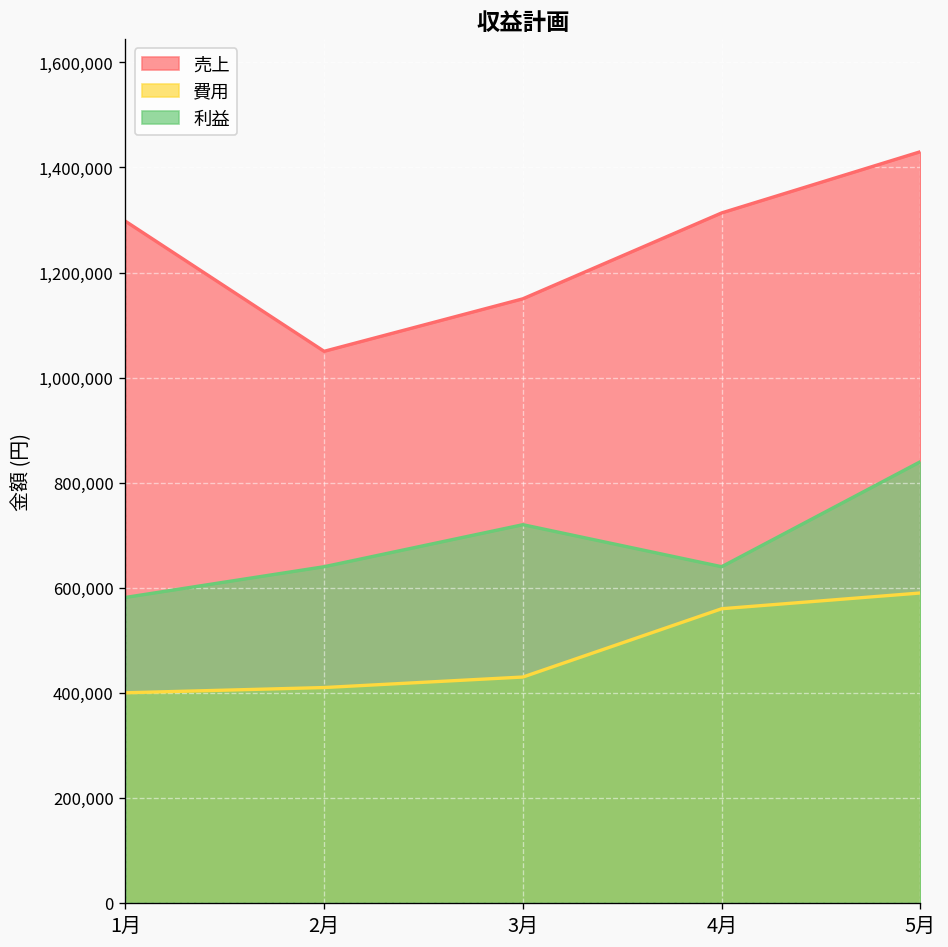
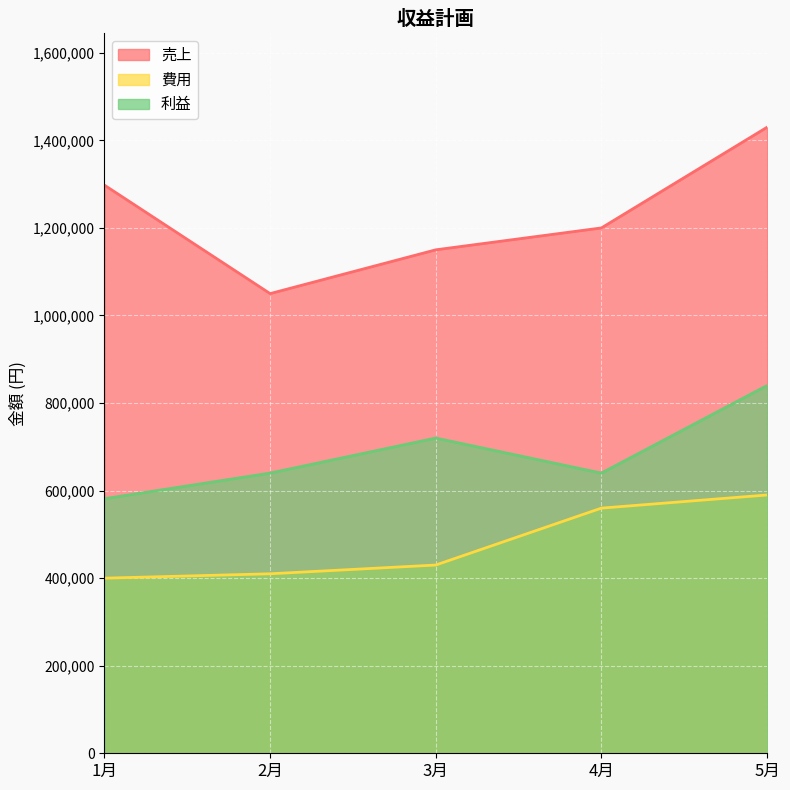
  {
    "売上": {
      "1月": "1,300,000",
      "2月": "1,050,000",
      "3月": "1,150,000",
-     "4月": "1,310,000",
+     "4月": "1,200,000",
      "5月": "1,430,000"
    },
    "費用": {
      "1月": "400,000",
      "2月": "410,000",
      "3月": "430,000",
      "4月": "560,000",
      "5月": "590,000"
    },
    "利益": {
      "1月": "580,000",
      "2月": "640,000",
      "3月": "720,000",
      "4月": "640,000",
      "5月": "840,000"
    }
  }
